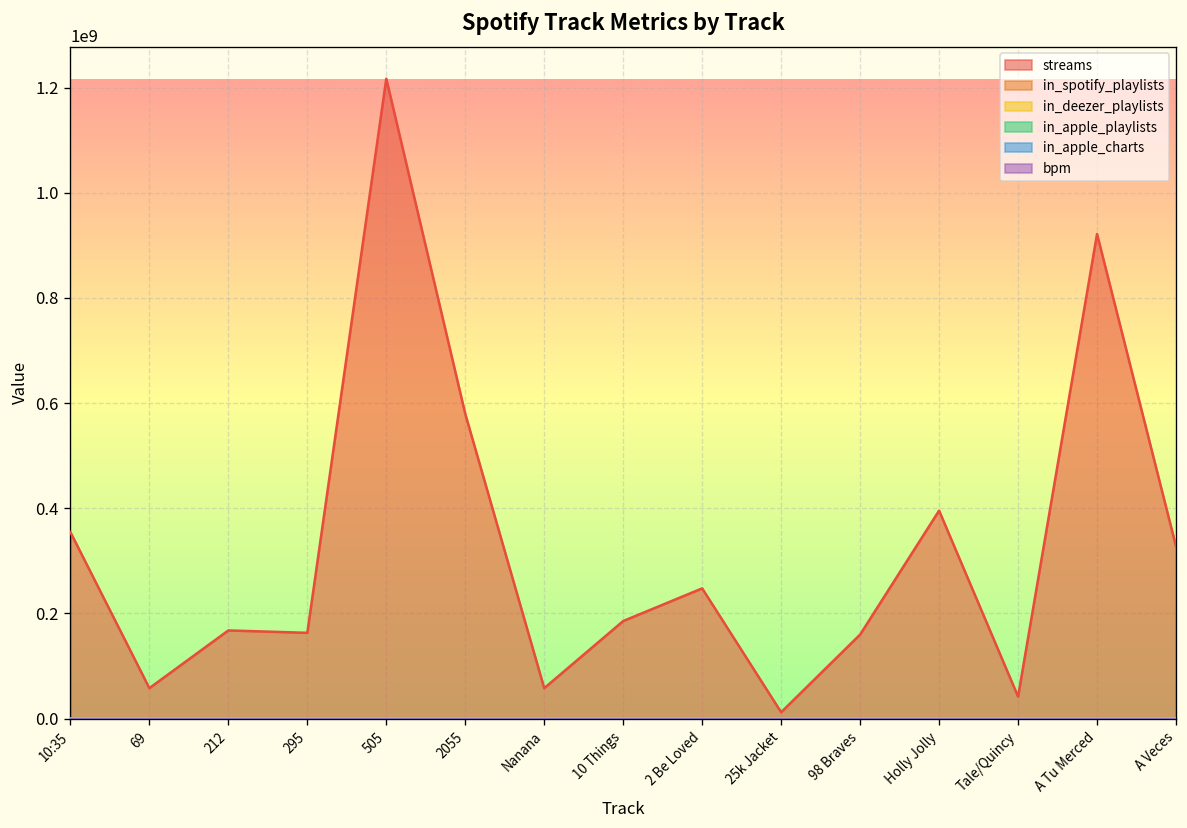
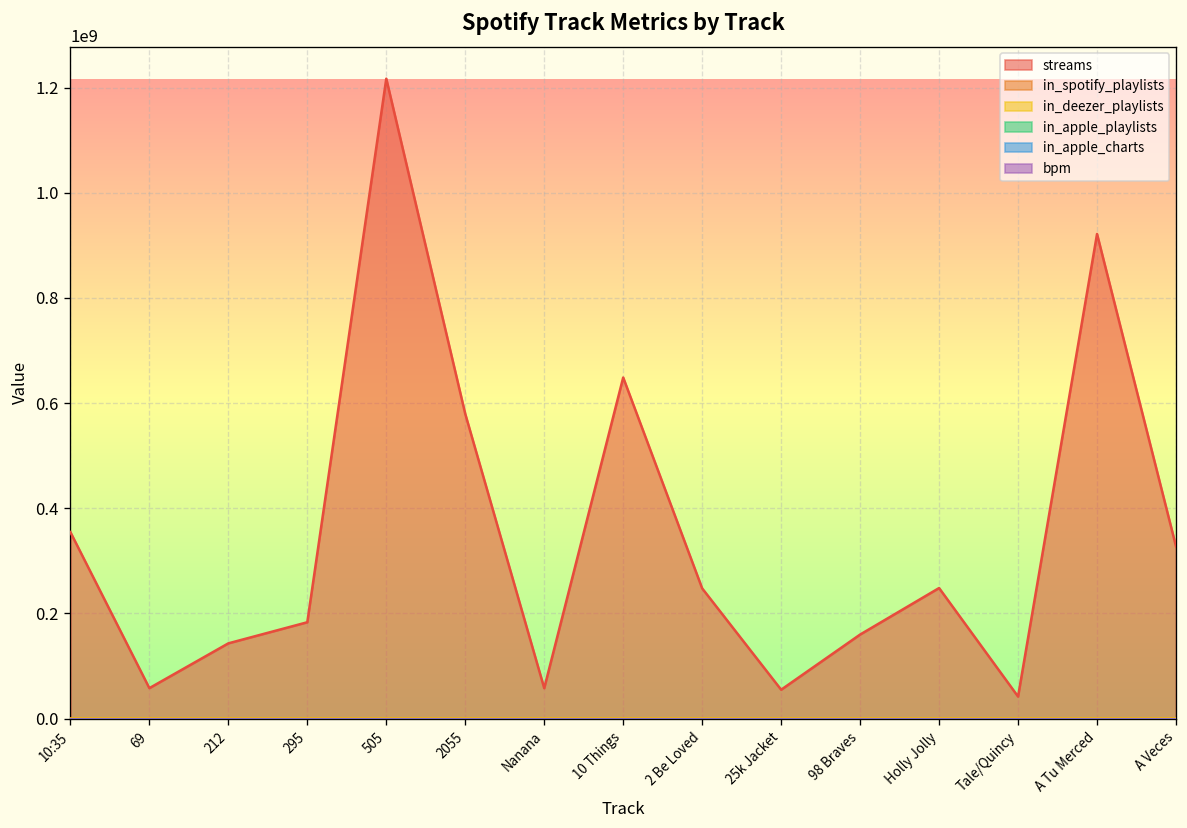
  {
    "streams": {
      "10:35": 350000000,
      "69": 60000000,
-     "212": 170000000,
-     "295": 160000000,
+     "212": 140000000,
+     "295": 180000000,
      "505": 1220000000,
      "2055": 580000000,
      "Nanana": 60000000,
-     "10 Things": 190000000,
+     "10 Things": 650000000,
      "2 Be Loved": 250000000,
-     "25k Jacket": 10000000,
+     "25k Jacket": 50000000,
      "98 Braves": 160000000,
-     "Holly Jolly": 400000000,
+     "Holly Jolly": 250000000,
      "Tale/Quincy": 40000000,
      "A Tu Merced": 920000000,
      "A Veces": 330000000
    },
    "bpm": {
      "10:35": 0,
      "69": 0,
      "212": 0,
      "295": 0,
      "505": 0,
      "2055": 0,
      "Nanana": 0,
      "10 Things": 0,
      "2 Be Loved": 0,
      "25k Jacket": 0,
      "98 Braves": 0,
      "Holly Jolly": 0,
      "Tale/Quincy": 0,
      "A Tu Merced": 0,
      "A Veces": 0
    }
  }
